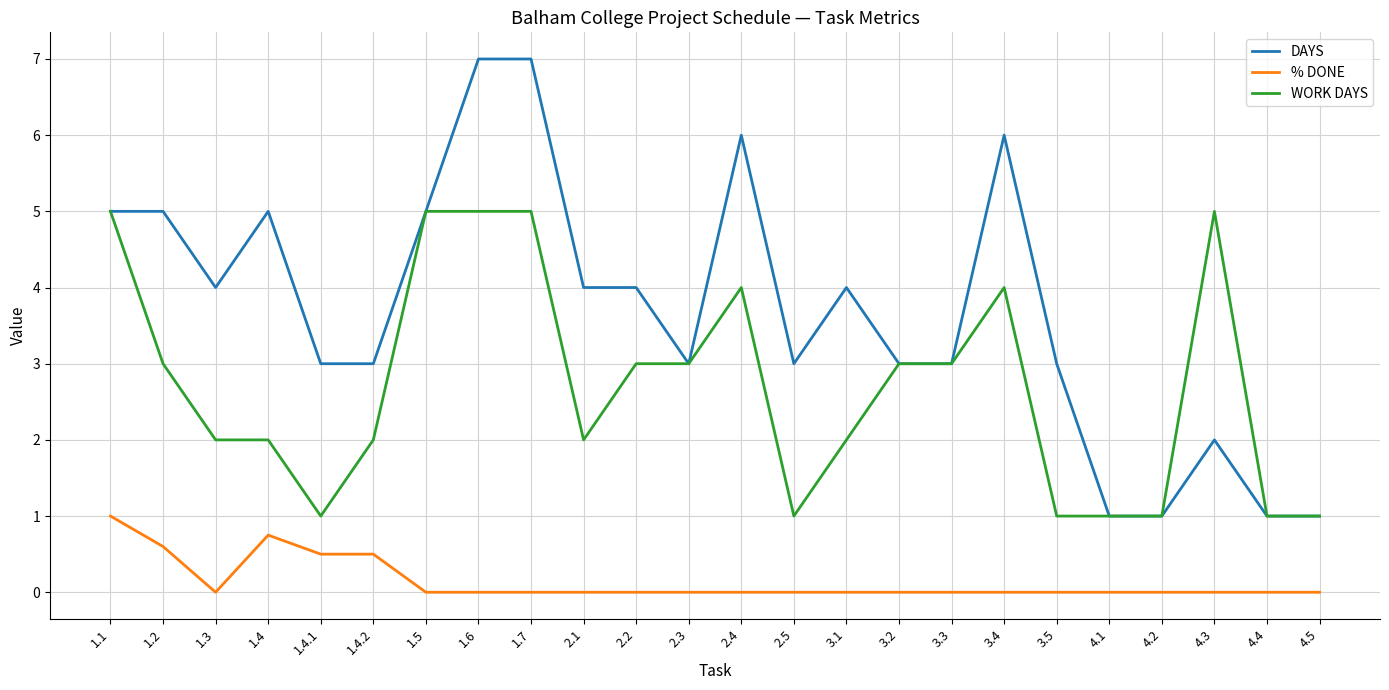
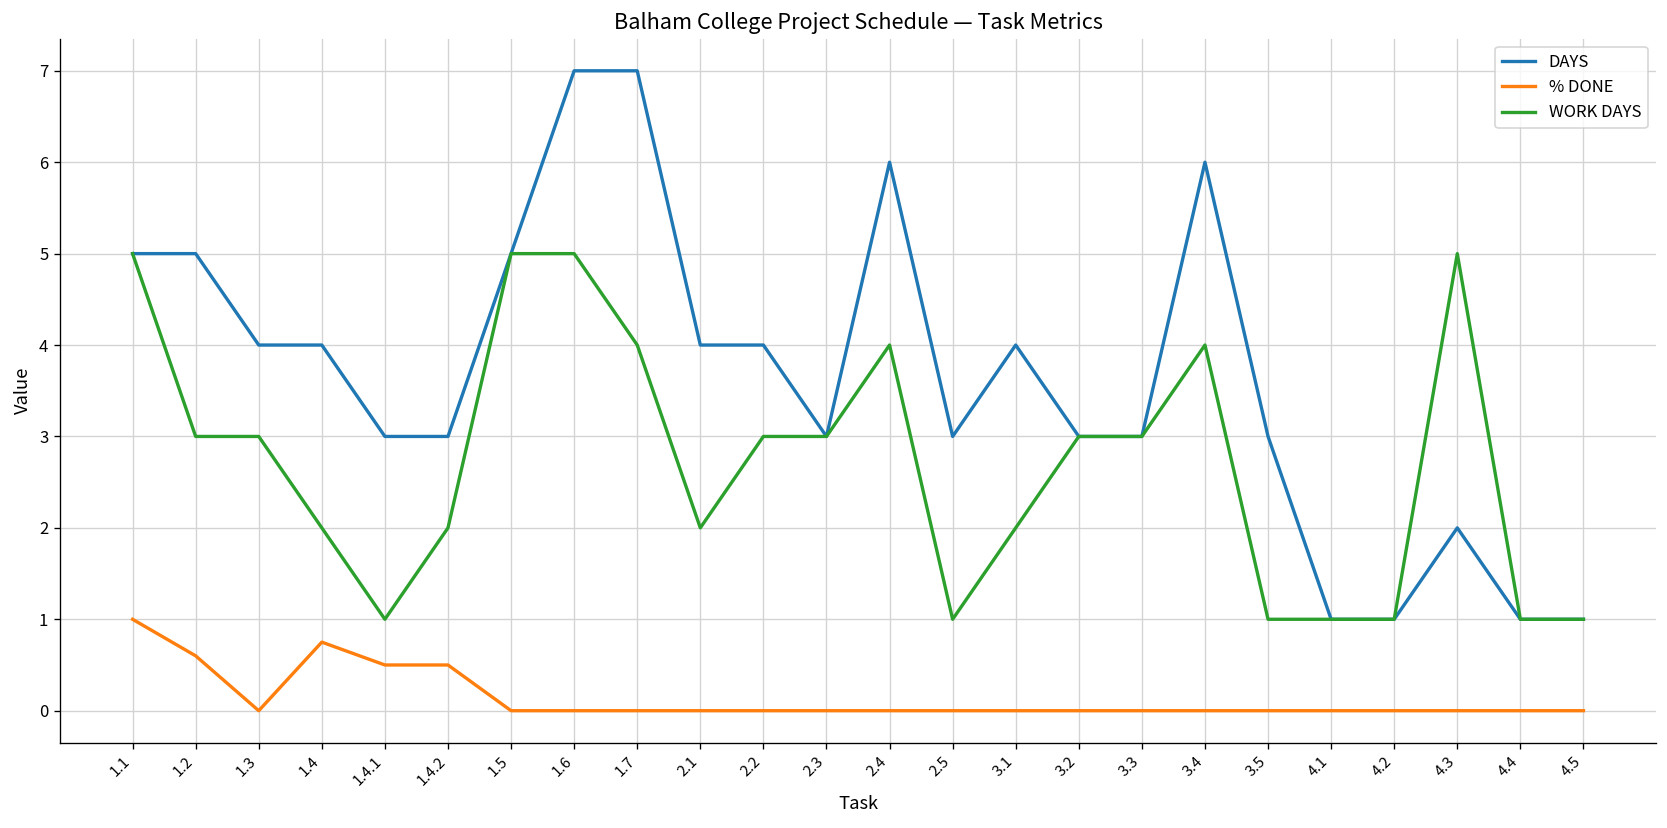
  {
    "DAYS": {
      "1.2": 5,
      "1.3": 4,
-     "1.4": 5,
+     "1.4": 4,
      "1.4.1": 3,
      "1.4.2": 3,
      "1.6": 7,
      "1.7": 7,
      "2.1": 4,
      "2.2": 4,
      "2.4": 6,
      "2.5": 3,
      "3.1": 4,
      "3.4": 6,
      "3.5": 3,
      "4.3": 2
    },
    "% DONE": {
      "1.1": 1,
      "1.2": 0.6,
      "1.3": 0,
      "1.4": 0.8,
      "1.4.1": 0.5,
      "1.4.2": 0.5,
      "1.5": 0,
      "1.6": 0,
      "1.7": 0,
      "2.1": 0,
      "2.2": 0,
      "2.3": 0,
      "2.4": 0,
      "2.5": 0,
      "3.1": 0,
      "3.2": 0,
      "3.3": 0,
      "3.4": 0,
      "3.5": 0,
      "4.1": 0,
      "4.2": 0,
      "4.3": 0,
      "4.4": 0,
      "4.5": 0
    },
    "WORK DAYS": {
      "1.2": 3,
-     "1.3": 2,
+     "1.3": 3,
      "1.4": 2,
      "1.4.1": 1,
      "1.4.2": 2,
      "1.6": 5,
-     "1.7": 5,
+     "1.7": 4,
      "2.1": 2,
      "2.2": 3,
      "2.4": 4,
      "2.5": 1,
      "3.1": 2,
      "3.4": 4,
      "3.5": 1,
      "4.3": 5
    }
  }
